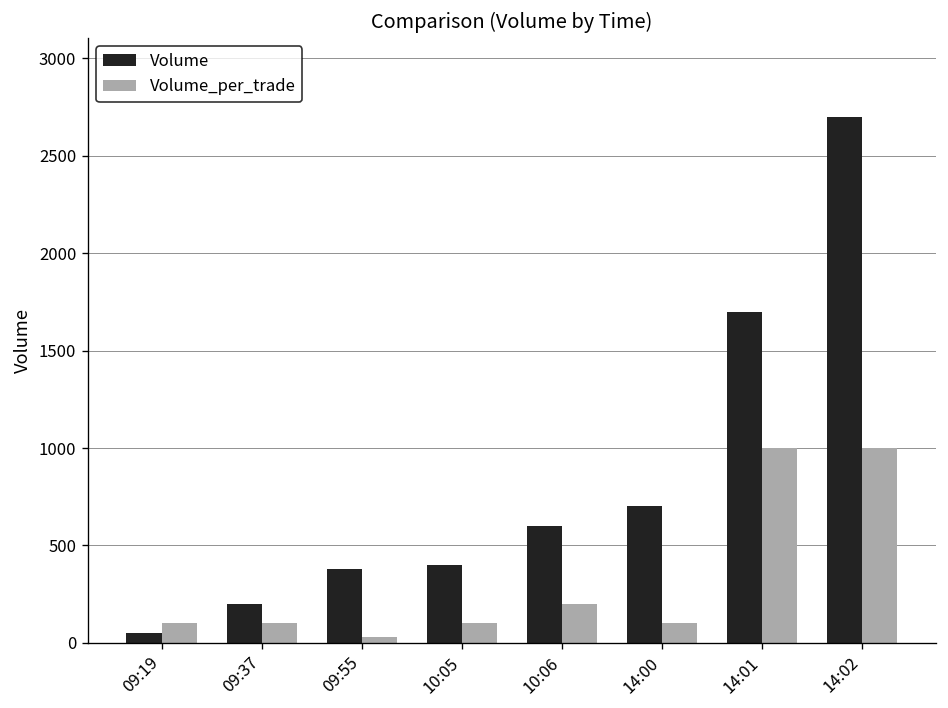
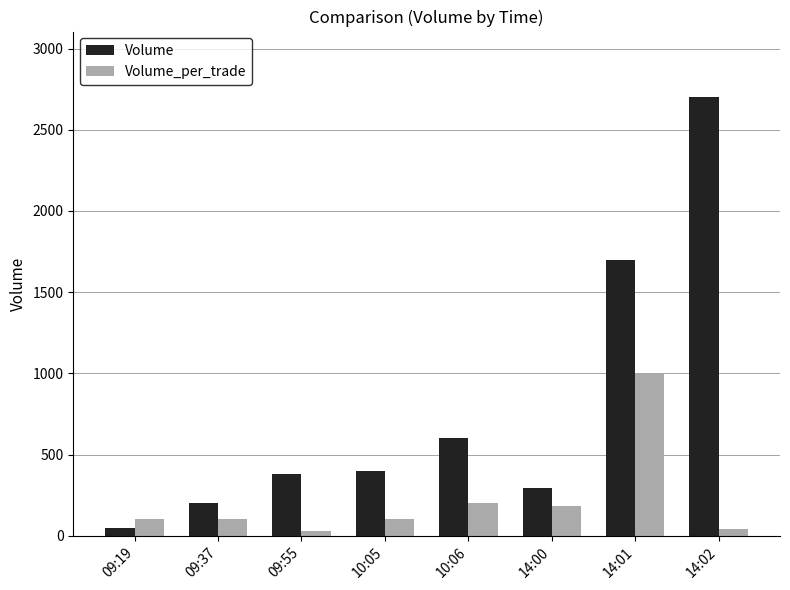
  {
    "Volume": {
      "09:19": 50,
      "09:37": 200,
      "09:55": 380,
      "10:05": 400,
      "10:06": 600,
-     "14:00": 700,
+     "14:00": 290,
      "14:01": 1700,
      "14:02": 2700
    },
    "Volume_per_trade": {
      "09:19": 100,
      "09:37": 100,
      "09:55": 30,
      "10:05": 100,
      "10:06": 200,
-     "14:00": 100,
+     "14:00": 190,
      "14:01": 1000,
-     "14:02": 1000
+     "14:02": 40
    }
  }
